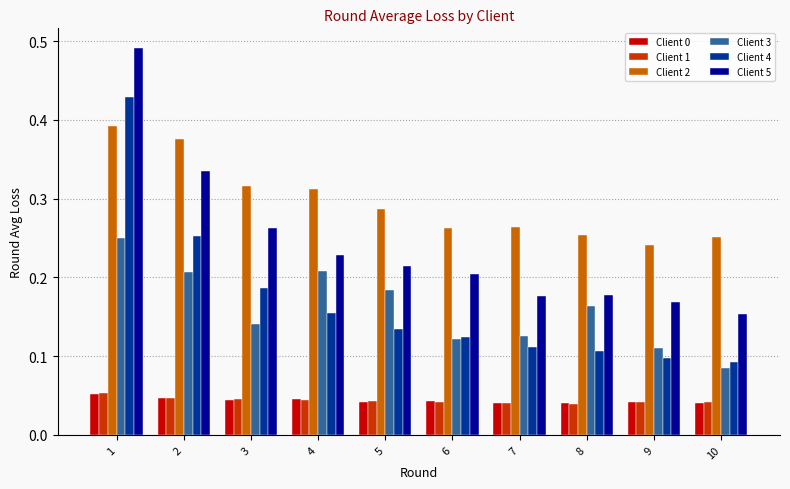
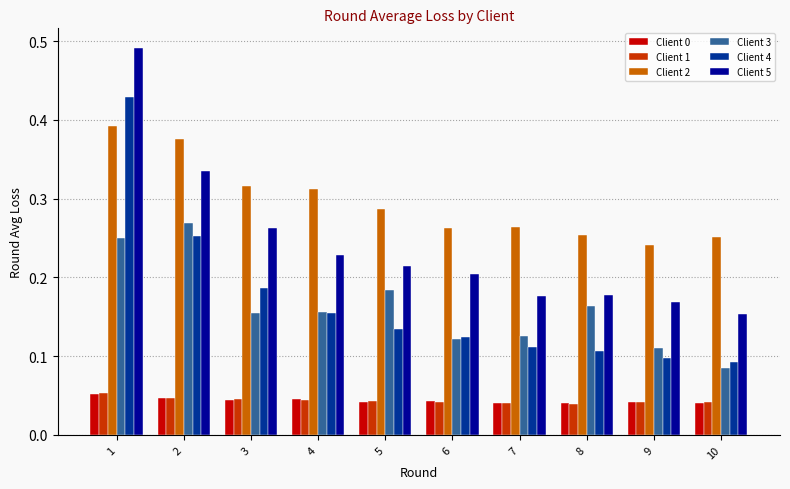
  {
    "Client 3": {
      "1": 0.25,
-     "2": 0.21,
-     "3": 0.14,
-     "4": 0.21,
+     "2": 0.27,
+     "3": 0.15,
+     "4": 0.16,
      "5": 0.18,
      "6": 0.12,
      "7": 0.13,
      "8": 0.16,
      "9": 0.11,
      "10": 0.09
    }
  }
